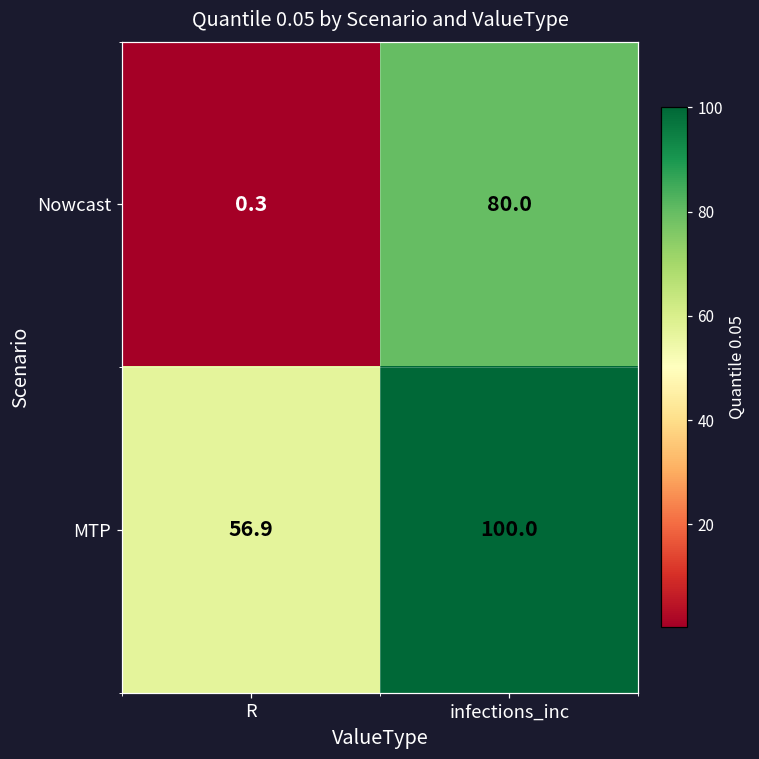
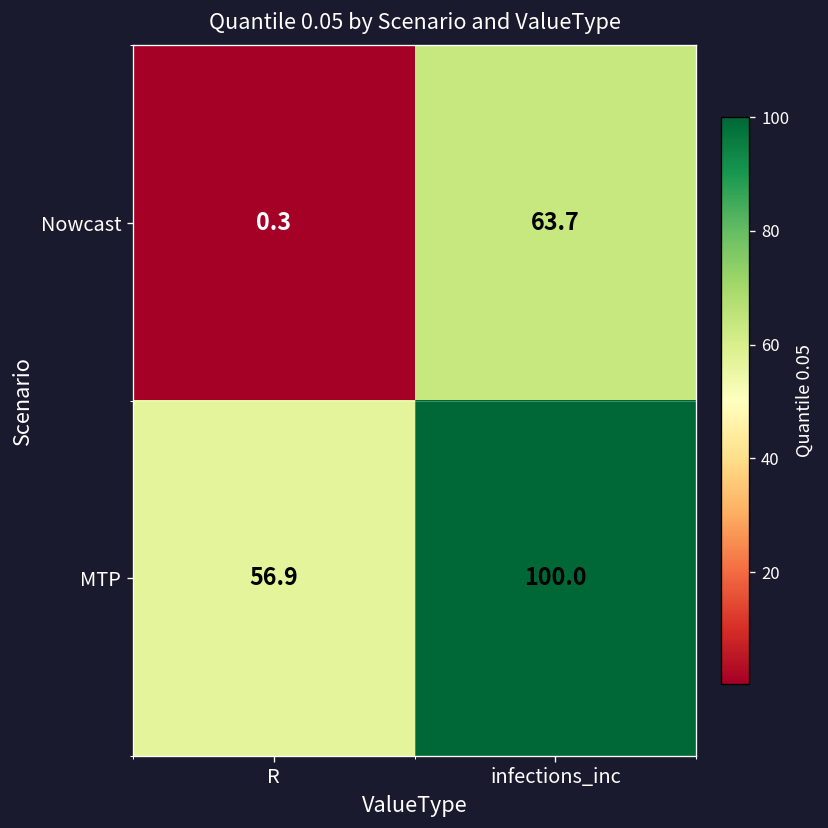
  {
    "Nowcast": {
      "R": 0.3,
-     "infections_inc": 80.0
+     "infections_inc": 63.7
    },
    "MTP": {
      "R": 56.9,
      "infections_inc": 100.0
    }
  }
